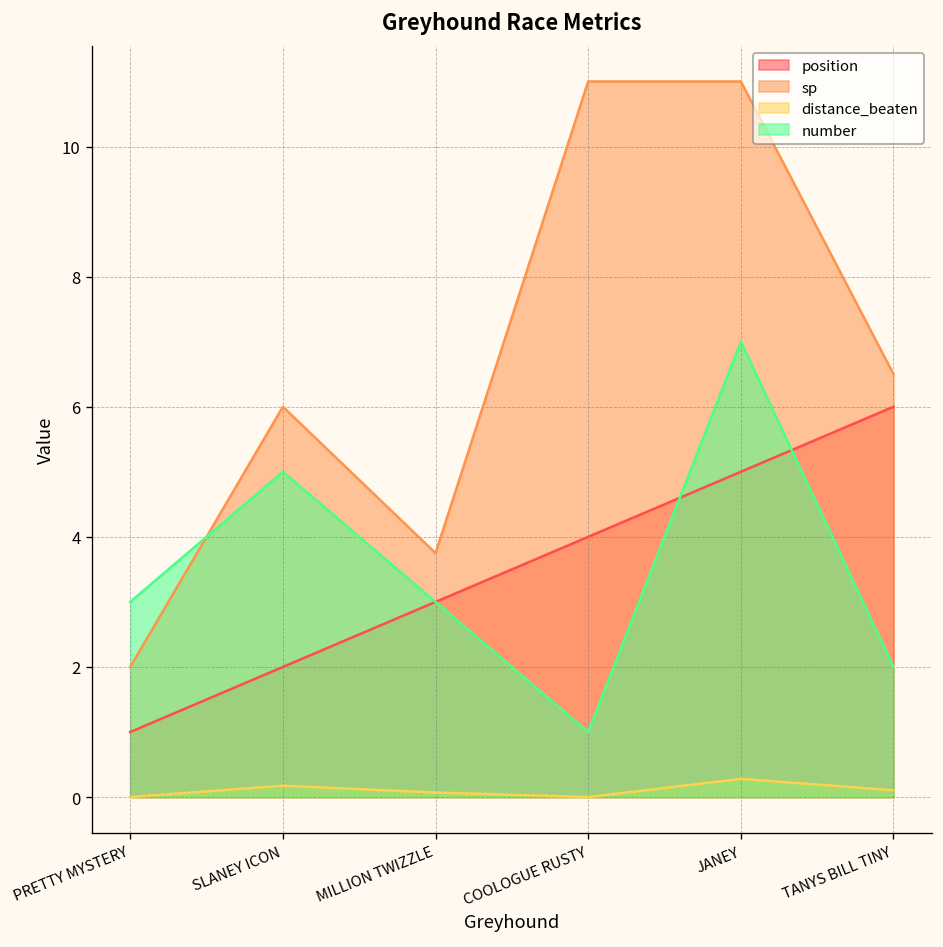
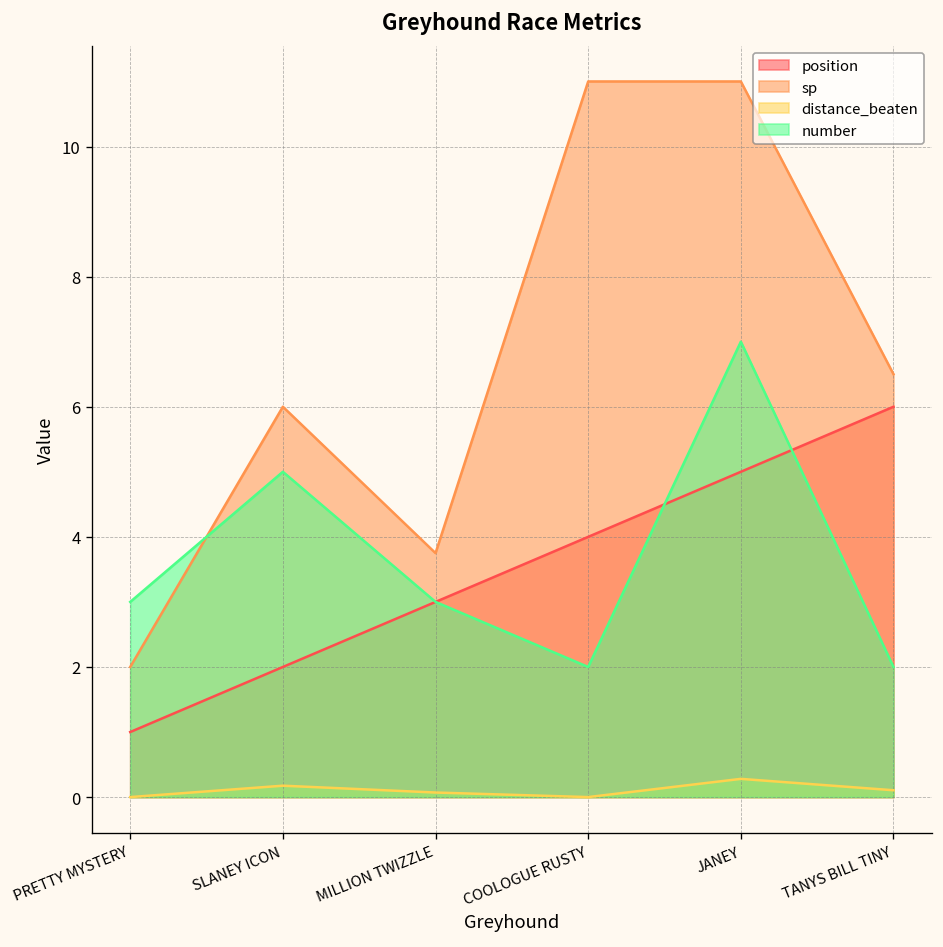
  {
    "number": {
      "PRETTY MYSTERY": 3,
      "SLANEY ICON": 5,
-     "COOLOGUE RUSTY": 1,
+     "COOLOGUE RUSTY": 2,
      "JANEY": 7,
      "TANYS BILL TINY": 2
    }
  }
